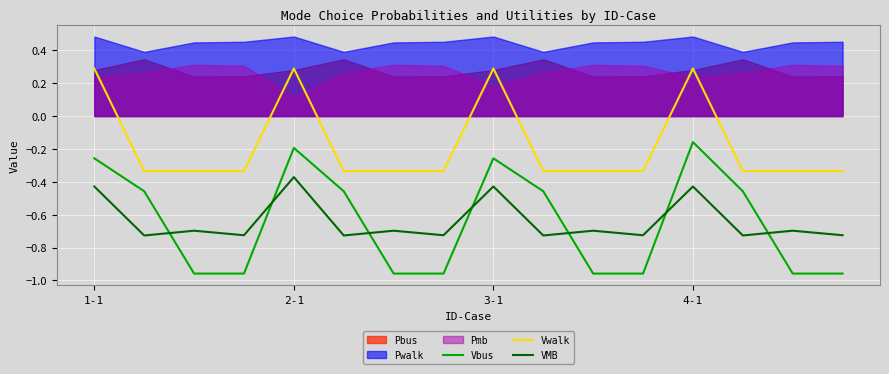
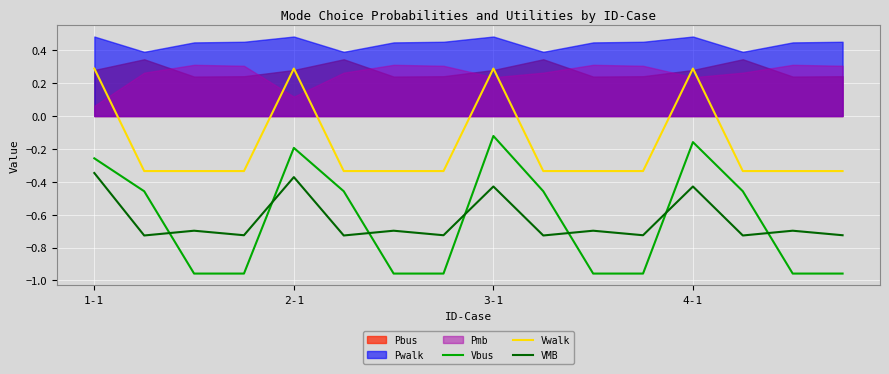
  {
    "Vbus": {
      "1-1": -0.26,
      "2-1": -0.19,
-     "3-1": -0.26,
+     "3-1": -0.12,
      "4-1": -0.16
    },
    "Pwalk": {
      "1-1": 0.48,
      "2-1": 0.48,
      "3-1": 0.48,
      "4-1": 0.48
    },
    "VMB": {
-     "1-1": -0.43,
+     "1-1": -0.35,
      "2-1": -0.37,
      "3-1": -0.43,
      "4-1": -0.43
    },
    "Pmb": {
-     "1-1": 0.24,
+     "1-1": 0.06,
      "2-1": 0.12,
-     "3-1": 0.18,
+     "3-1": 0.24,
      "4-1": 0.24
    }
  }
